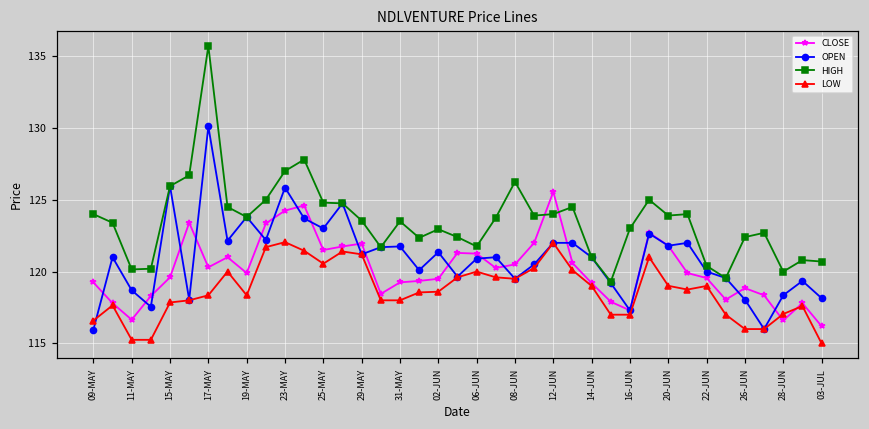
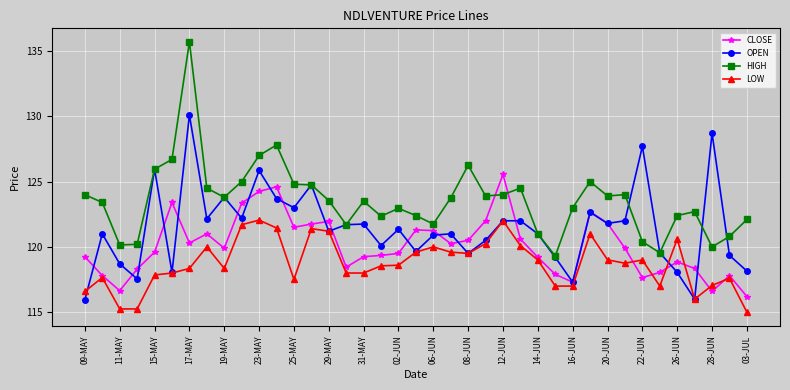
  {
    "CLOSE": {
      "09-MAY": 119.3,
      "11-MAY": 116.7,
      "15-MAY": 119.6,
      "17-MAY": 120.3,
      "19-MAY": 119.9,
      "23-MAY": 124.3,
      "25-MAY": 121.5,
      "29-MAY": 122.0,
      "31-MAY": 119.3,
      "02-JUN": 119.5,
      "06-JUN": 121.3,
      "08-JUN": 120.5,
      "12-JUN": 125.6,
      "14-JUN": 119.2,
-     "22-JUN": 119.6,
+     "22-JUN": 117.7,
      "26-JUN": 118.9,
      "28-JUN": 116.6,
      "03-JUL": 116.2
    },
    "OPEN": {
      "09-MAY": 116.0,
      "11-MAY": 118.7,
      "17-MAY": 130.1,
      "23-MAY": 125.9,
      "25-MAY": 123.0,
      "31-MAY": 121.8,
      "02-JUN": 121.4,
      "06-JUN": 120.9,
-     "22-JUN": 120.0,
+     "22-JUN": 127.7,
      "26-JUN": 118.1,
-     "28-JUN": 118.4,
+     "28-JUN": 128.7,
      "03-JUL": 118.2
    },
    "HIGH": {
      "09-MAY": 124.0,
      "11-MAY": 120.2,
      "17-MAY": 135.7,
      "23-MAY": 127.0,
      "25-MAY": 124.8,
      "29-MAY": 123.6,
      "31-MAY": 123.5,
      "02-JUN": 123.0,
      "06-JUN": 121.8,
      "08-JUN": 126.3,
      "12-JUN": 124.0,
      "16-JUN": 123.0,
      "20-JUN": 123.9,
      "22-JUN": 120.4,
      "26-JUN": 122.4,
      "28-JUN": 120.0,
-     "03-JUL": 120.7
+     "03-JUL": 122.1
    },
    "LOW": {
      "09-MAY": 116.6,
      "11-MAY": 115.3,
      "15-MAY": 117.9,
      "17-MAY": 118.4,
      "19-MAY": 118.4,
      "23-MAY": 122.1,
-     "25-MAY": 120.6,
+     "25-MAY": 117.5,
      "31-MAY": 118.0,
      "02-JUN": 118.6,
      "06-JUN": 120.0,
      "14-JUN": 119.0,
      "16-JUN": 117.0,
      "20-JUN": 119.0,
      "22-JUN": 119.0,
-     "26-JUN": 116.0,
+     "26-JUN": 120.6,
      "28-JUN": 117.1,
      "03-JUL": 115.0
    }
  }
